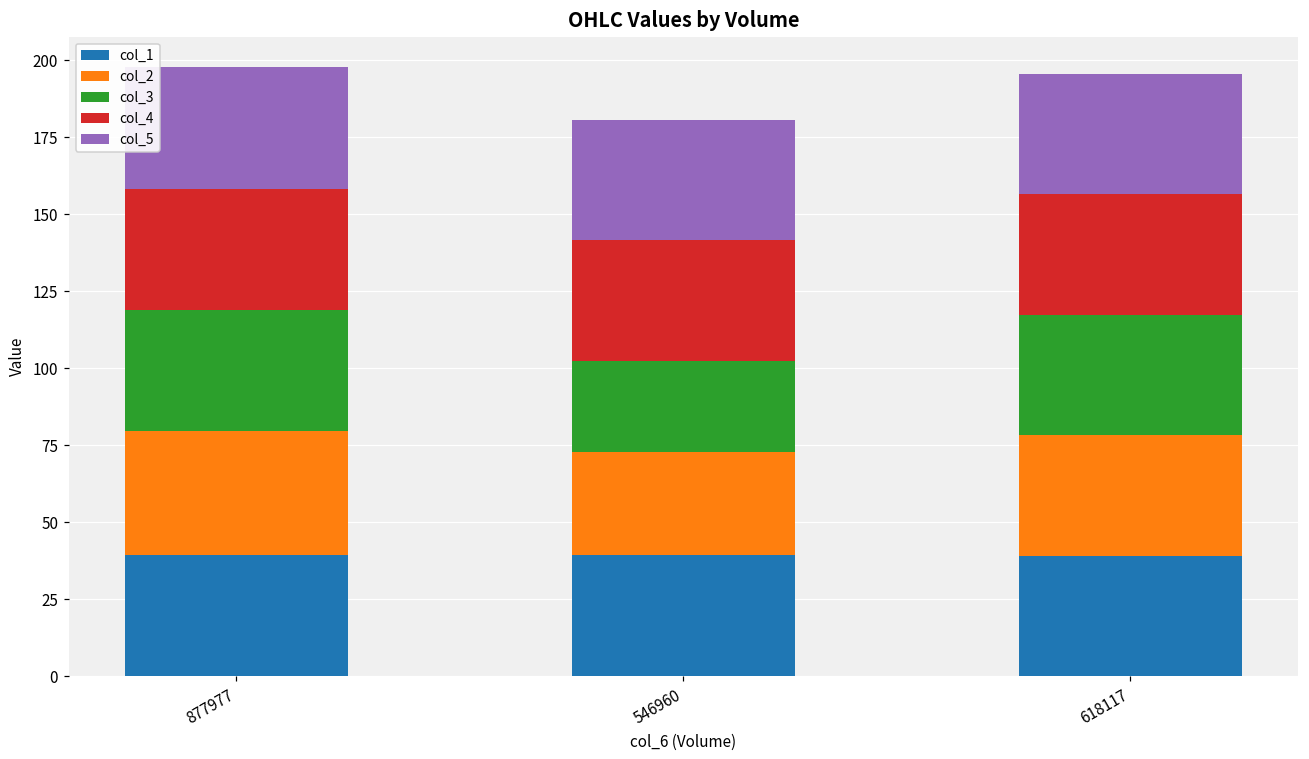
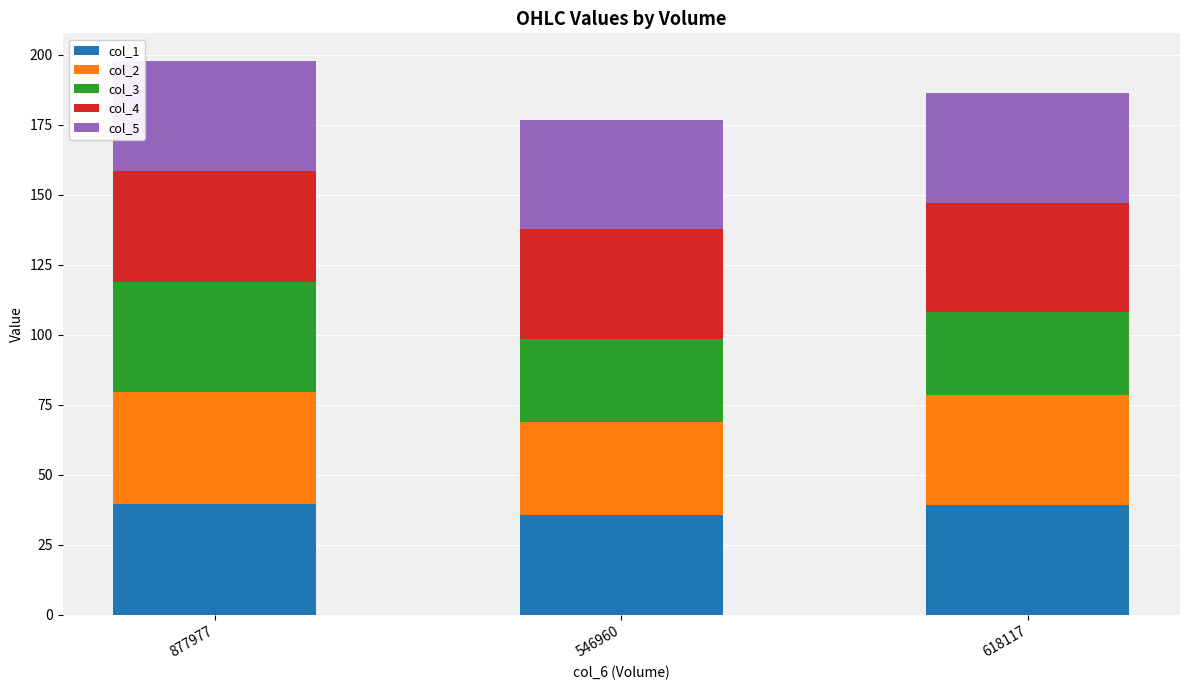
  {
    "col_1": {
      "877977": 40,
-     "546960": 40,
+     "546960": 36,
      "618117": 39
    },
    "col_2": {
      "877977": 40,
      "546960": 33,
      "618117": 39
    },
    "col_3": {
      "877977": 39,
      "546960": 30,
-     "618117": 39
+     "618117": 30
    },
    "col_4": {
      "877977": 39,
      "546960": 39,
      "618117": 39
    },
    "col_5": {
      "877977": 39,
      "546960": 39,
      "618117": 39
    }
  }
